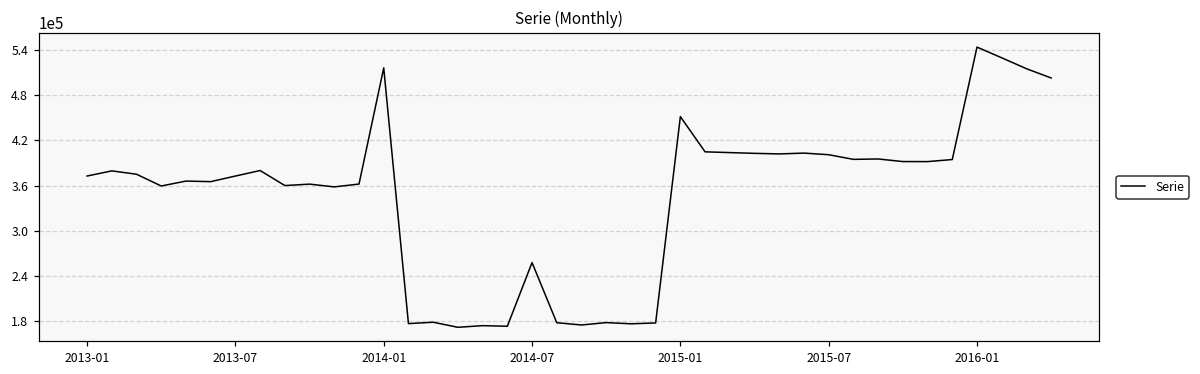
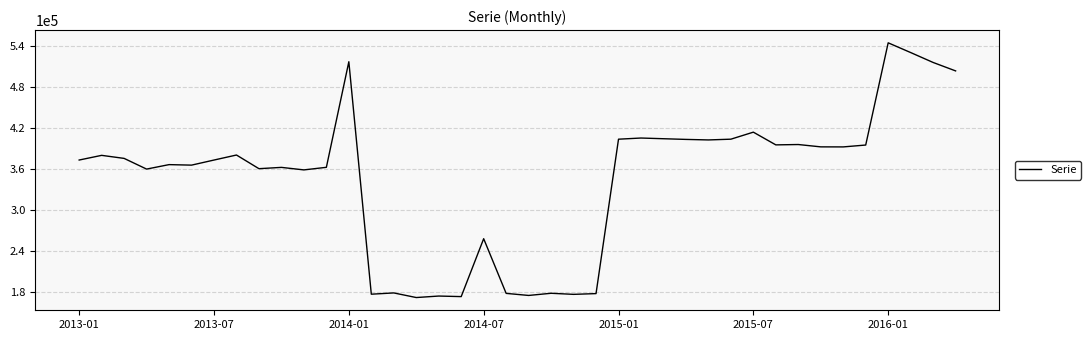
  {
    "2013-01": 370000,
    "2013-07": 370000,
    "2014-01": 520000,
    "2014-07": 260000,
-   "2015-01": 450000,
-   "2015-07": 400000,
+   "2015-01": 400000,
+   "2015-07": 410000,
    "2016-01": 540000
  }
